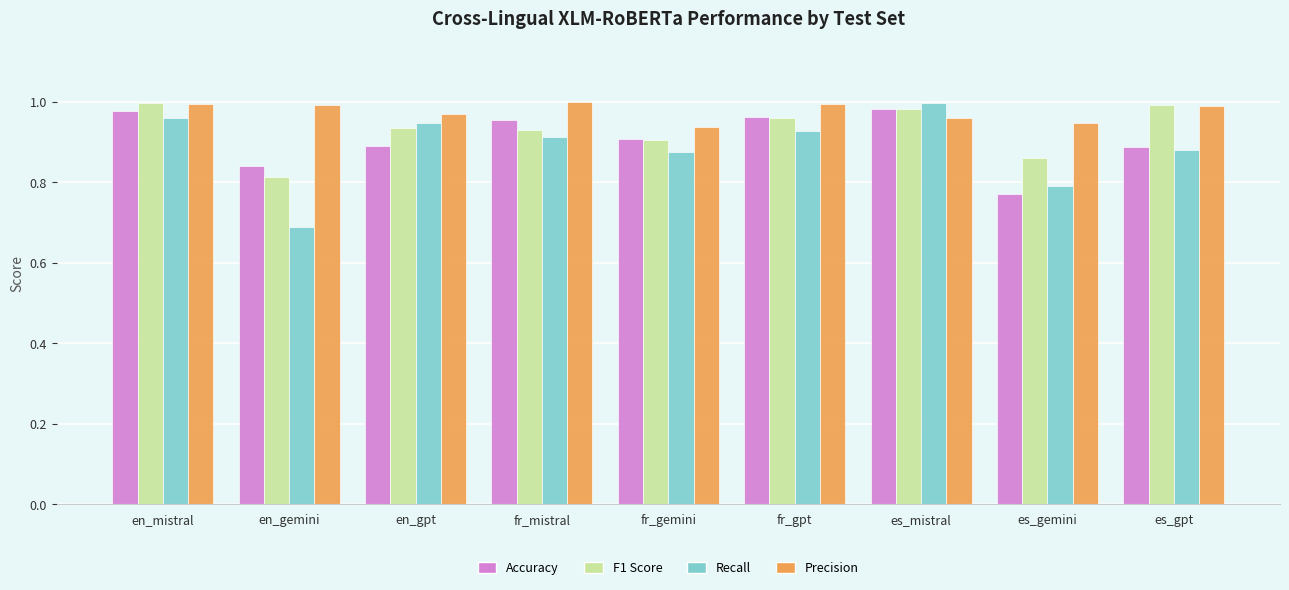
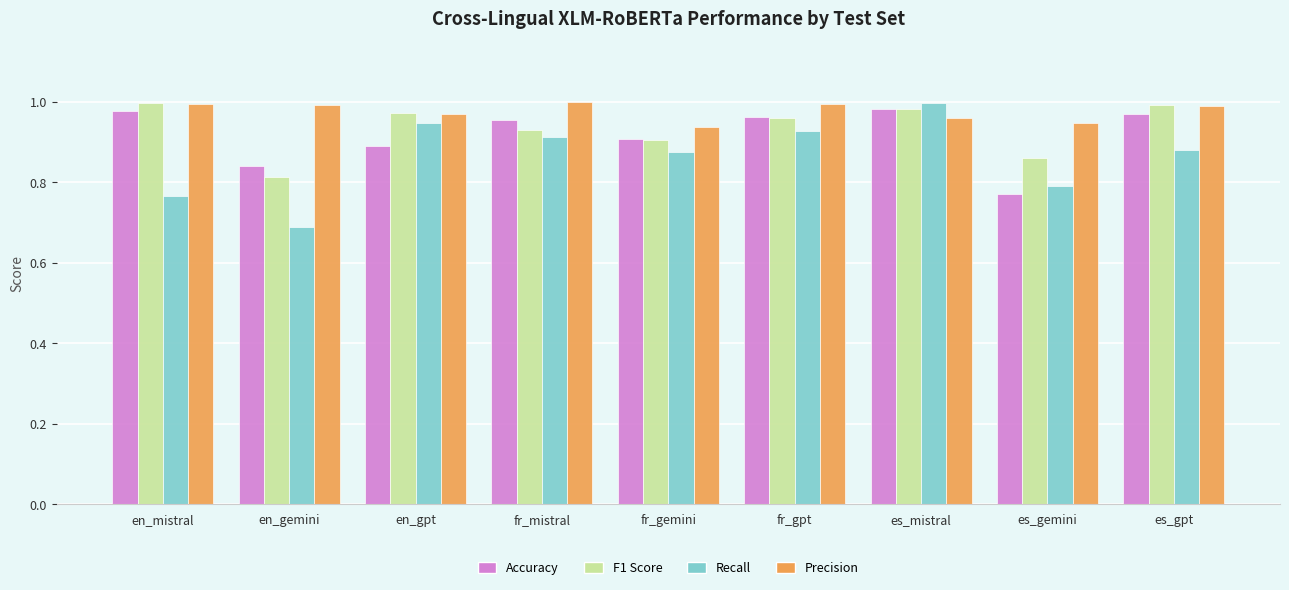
  {
    "Accuracy": {
      "en_mistral": 0.98,
      "en_gemini": 0.84,
      "en_gpt": 0.89,
      "fr_mistral": 0.96,
      "fr_gemini": 0.91,
      "fr_gpt": 0.96,
      "es_mistral": 0.98,
      "es_gemini": 0.77,
-     "es_gpt": 0.89
+     "es_gpt": 0.97
    },
    "F1 Score": {
      "en_mistral": 1.00,
      "en_gemini": 0.81,
-     "en_gpt": 0.94,
+     "en_gpt": 0.97,
      "fr_mistral": 0.93,
      "fr_gemini": 0.91,
      "fr_gpt": 0.96,
      "es_mistral": 0.98,
      "es_gemini": 0.86,
      "es_gpt": 0.99
    },
    "Recall": {
-     "en_mistral": 0.96,
+     "en_mistral": 0.77,
      "en_gemini": 0.69,
      "en_gpt": 0.95,
      "fr_mistral": 0.91,
      "fr_gemini": 0.88,
      "fr_gpt": 0.93,
      "es_mistral": 1.00,
      "es_gemini": 0.79,
      "es_gpt": 0.88
    },
    "Precision": {
      "en_mistral": 1.00,
      "en_gemini": 0.99,
      "en_gpt": 0.97,
      "fr_mistral": 1.00,
      "fr_gemini": 0.94,
      "fr_gpt": 1.00,
      "es_mistral": 0.96,
      "es_gemini": 0.95,
      "es_gpt": 0.99
    }
  }
